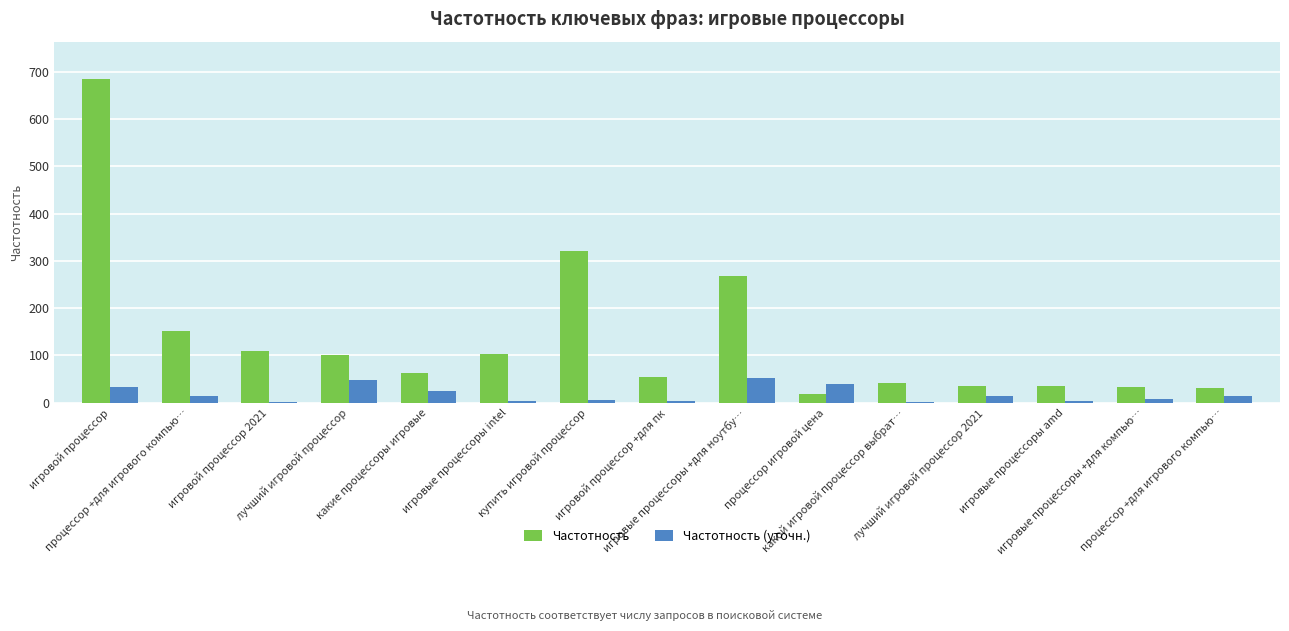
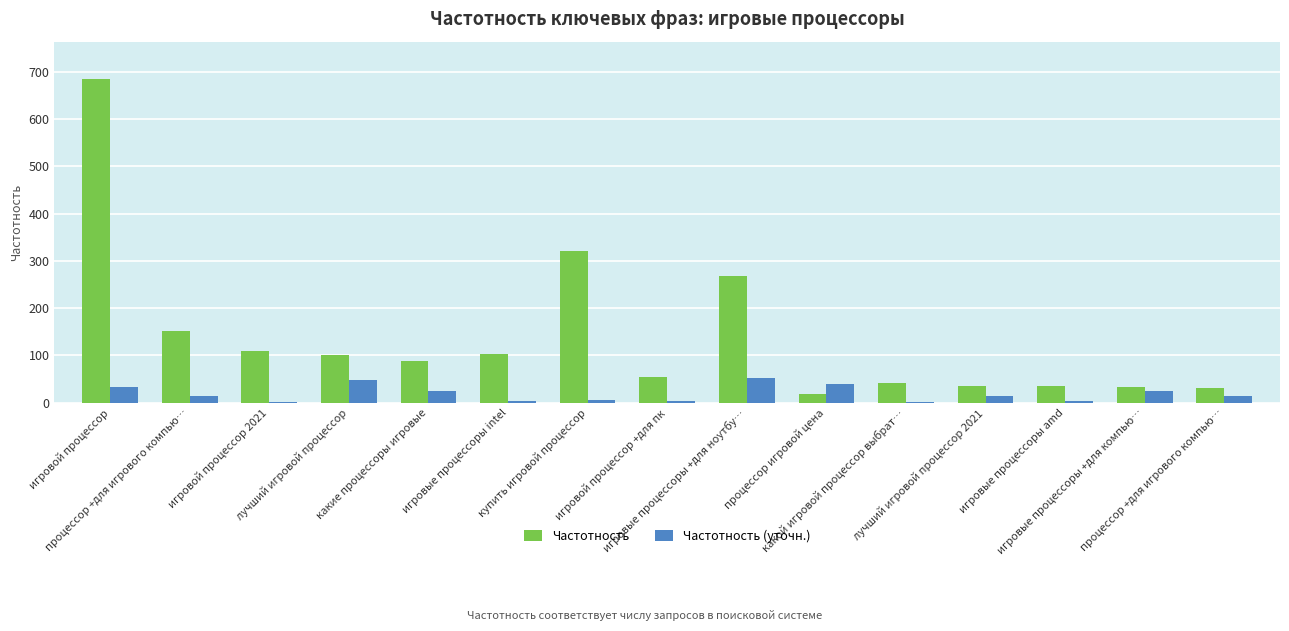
  {
    "Частотность": {
      "игровой процессор": 680,
      "игровой процессор 2021": 110,
      "лучший игровой процессор": 100,
-     "какие процессоры игровые": 60,
+     "какие процессоры игровые": 90,
      "игровые процессоры intel": 100,
      "купить игровой процессор": 320,
      "игровой процессор +для пк": 50,
      "игровые процессоры +для ноутбу…": 270,
      "процессор игровой цена": 20,
      "какой игровой процессор выбрат…": 40,
      "лучший игровой процессор 2021": 40,
      "игровые процессоры amd": 40,
      "игровые процессоры +для компью…": 30
    },
    "Частотность (уточн.)": {
      "игровой процессор": 30,
      "лучший игровой процессор": 50,
      "какие процессоры игровые": 20,
      "игровые процессоры +для ноутбу…": 50,
      "процессор игровой цена": 40,
      "лучший игровой процессор 2021": 20,
-     "игровые процессоры +для компью…": 10
+     "игровые процессоры +для компью…": 30
    }
  }
